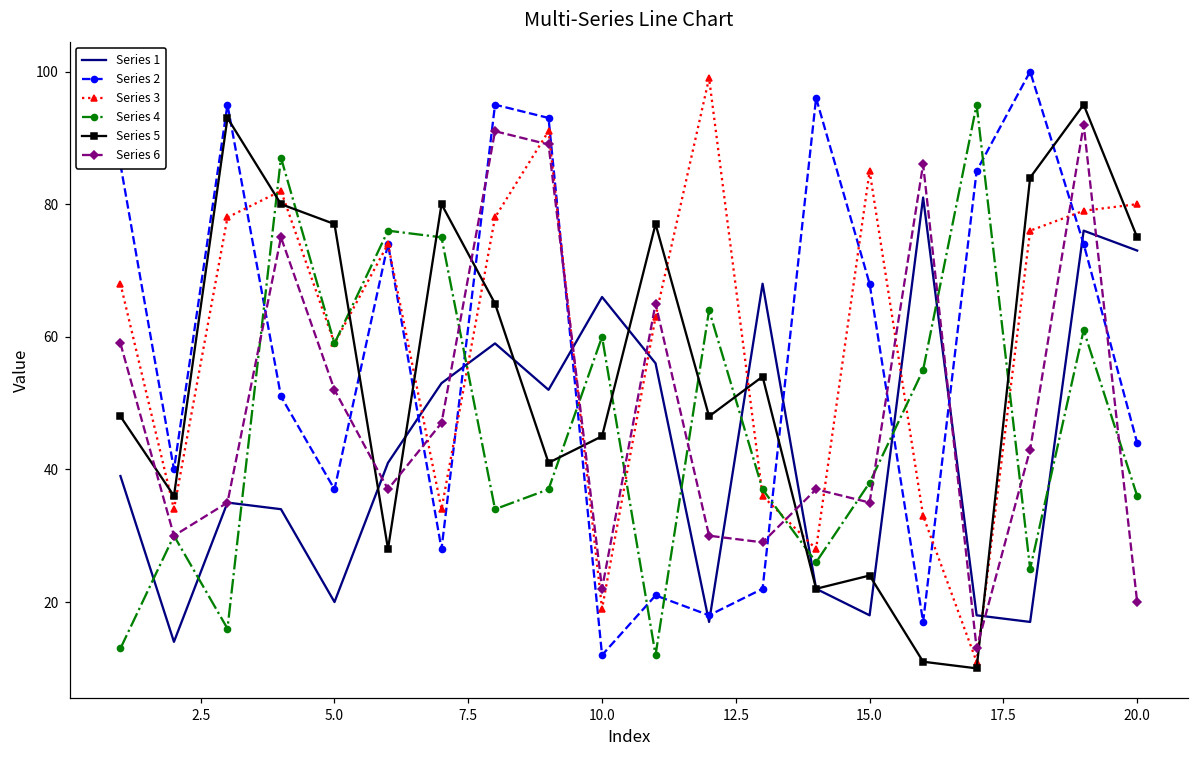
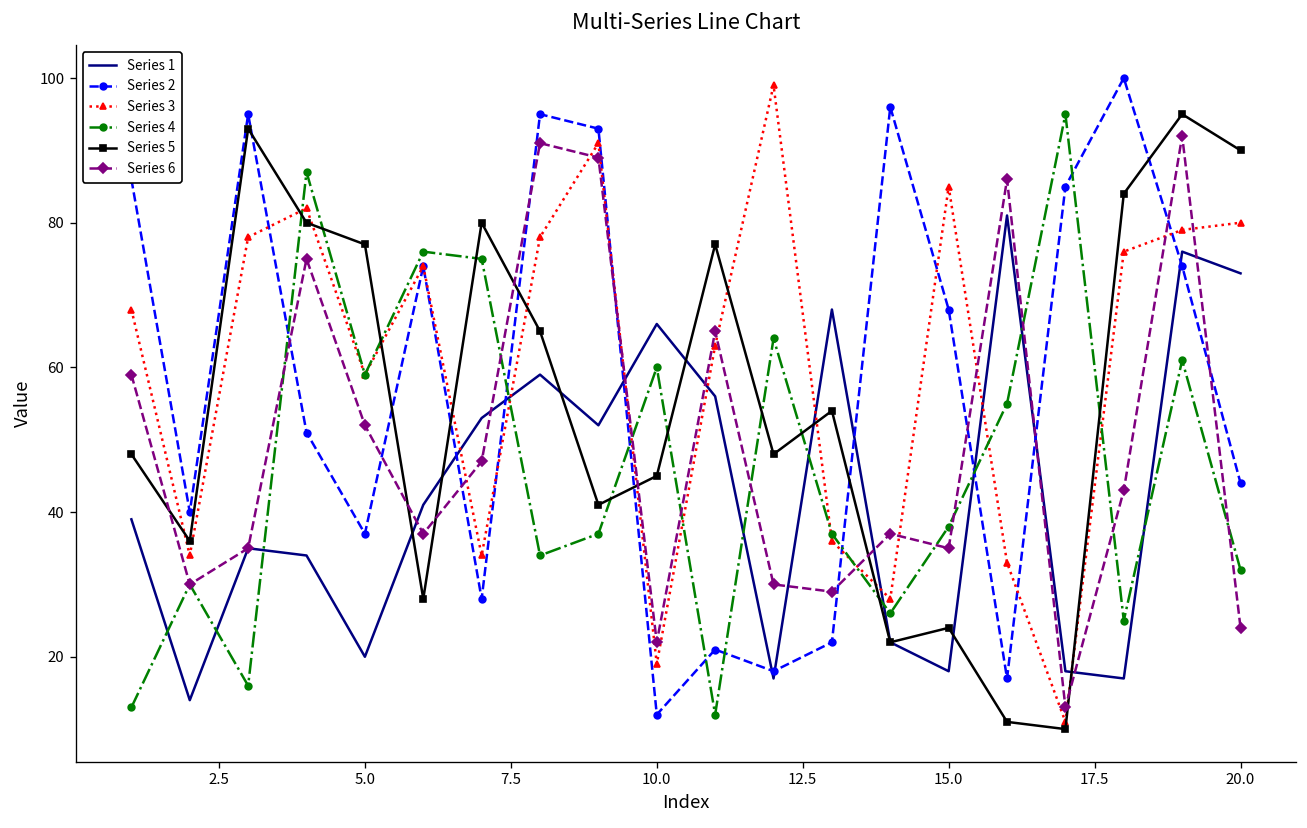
  {
    "Series 1": {
      "5.0": 20,
      "10.0": 66,
      "15.0": 18,
      "20.0": 73
    },
    "Series 2": {
      "5.0": 37,
      "10.0": 12,
      "15.0": 68,
      "20.0": 44
    },
    "Series 3": {
      "10.0": 19,
      "15.0": 85,
      "20.0": 80
    },
    "Series 4": {
      "10.0": 60,
      "15.0": 38,
-     "20.0": 36
+     "20.0": 32
    },
    "Series 5": {
      "5.0": 77,
      "10.0": 45,
      "15.0": 24,
-     "20.0": 75
+     "20.0": 90
    },
    "Series 6": {
      "5.0": 52,
      "10.0": 22,
      "15.0": 35,
-     "20.0": 20
+     "20.0": 24
    }
  }
